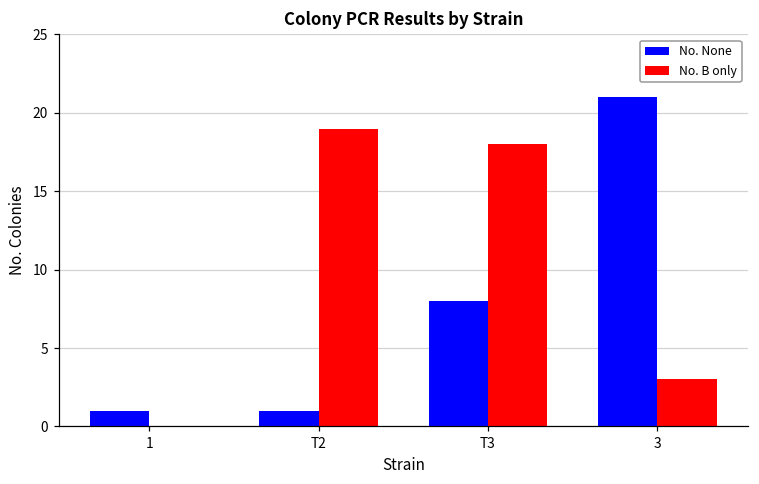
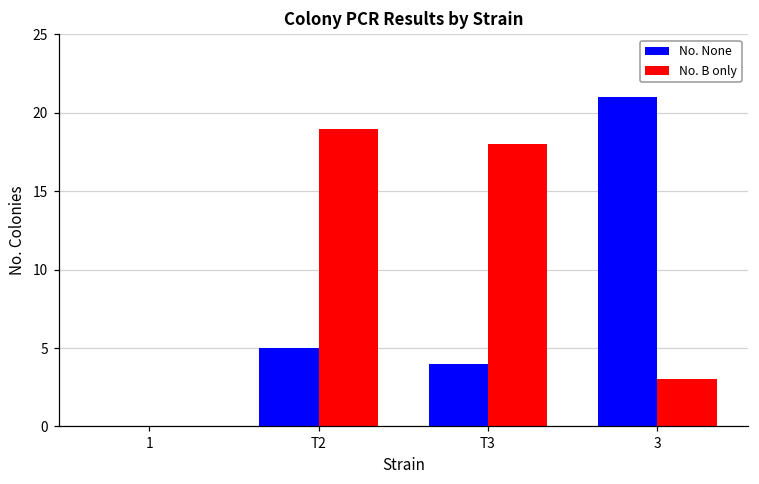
  {
    "No. None": {
-     "1": 1,
-     "T2": 1,
-     "T3": 8,
+     "1": 0,
+     "T2": 5,
+     "T3": 4,
      "3": 21
    },
    "No. B only": {
      "1": 0,
      "T2": 19,
      "T3": 18,
      "3": 3
    }
  }
